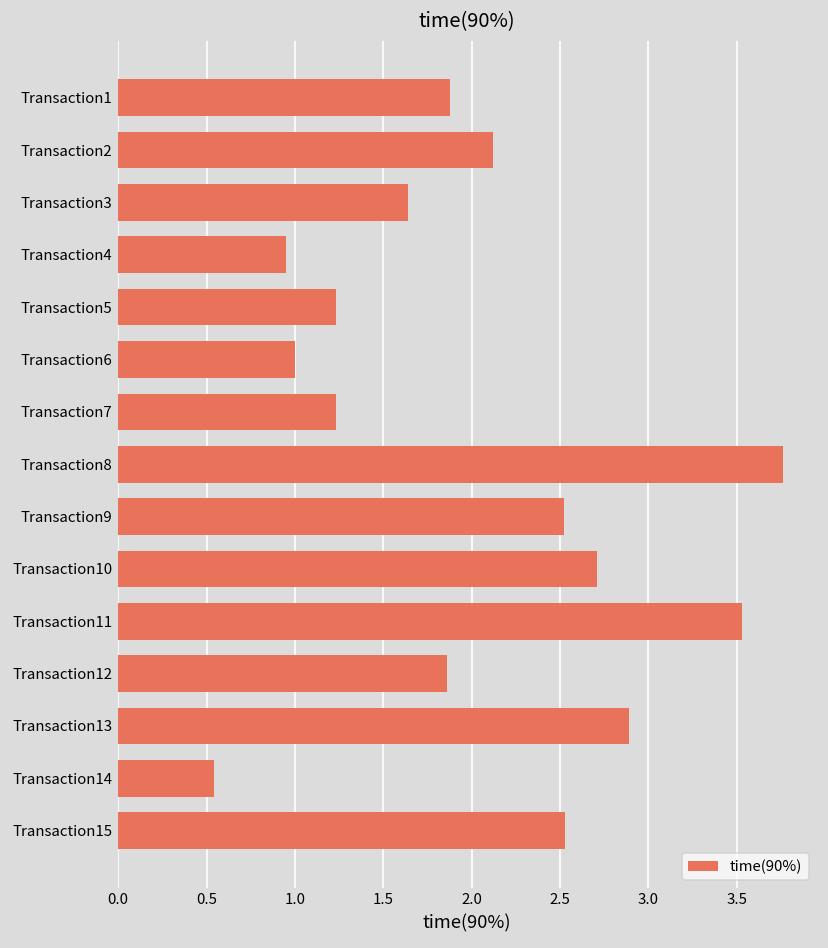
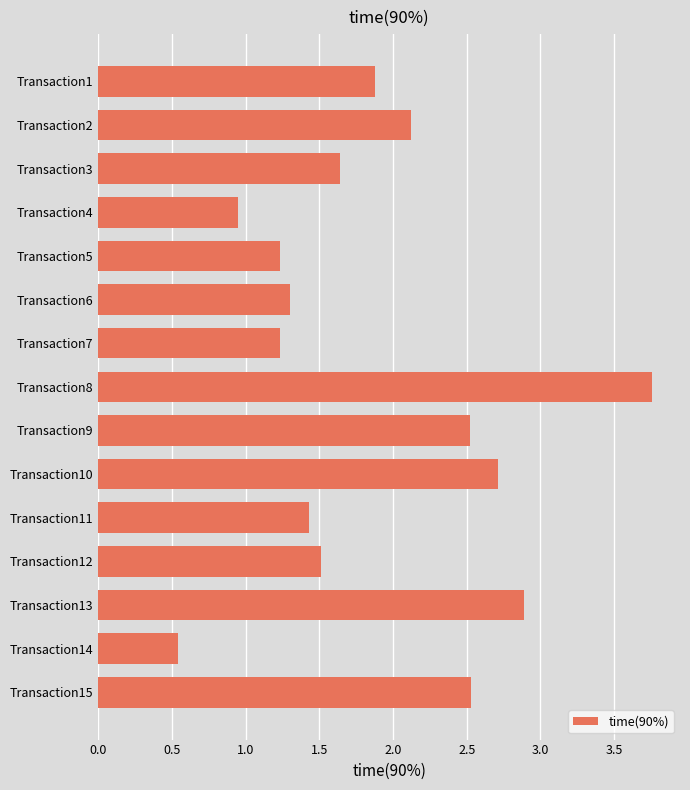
  {
    "Transaction1": 1.88,
    "Transaction2": 2.12,
    "Transaction3": 1.64,
    "Transaction4": 0.95,
    "Transaction5": 1.23,
-   "Transaction6": 1.0,
+   "Transaction6": 1.3,
    "Transaction7": 1.23,
    "Transaction8": 3.76,
    "Transaction9": 2.52,
    "Transaction10": 2.71,
-   "Transaction11": 3.53,
-   "Transaction12": 1.86,
+   "Transaction11": 1.43,
+   "Transaction12": 1.51,
    "Transaction13": 2.89,
    "Transaction14": 0.54,
    "Transaction15": 2.53
  }
